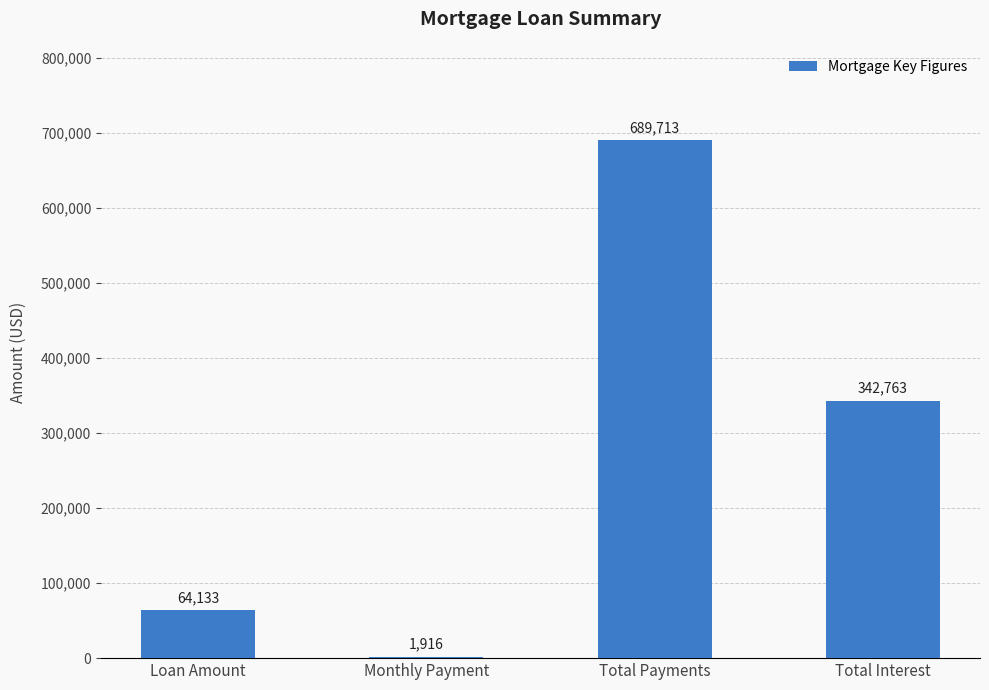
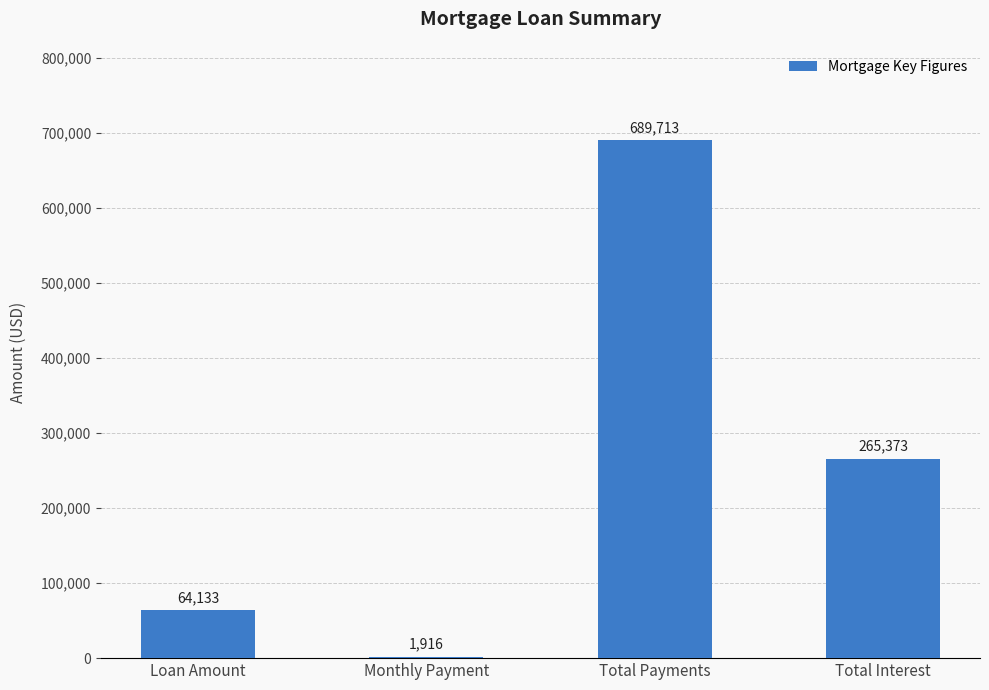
  {
    "Loan Amount": "64,133",
    "Monthly Payment": "1,916",
    "Total Payments": "689,713",
-   "Total Interest": "342,763"
+   "Total Interest": "265,373"
  }
